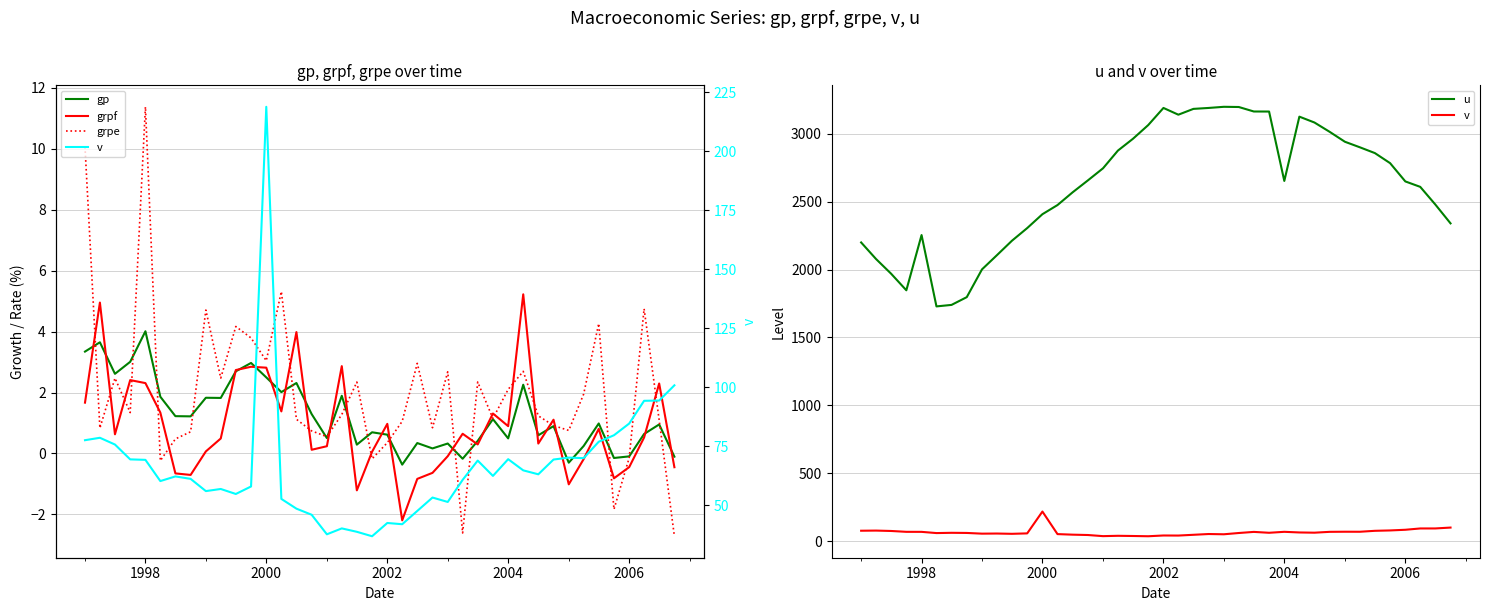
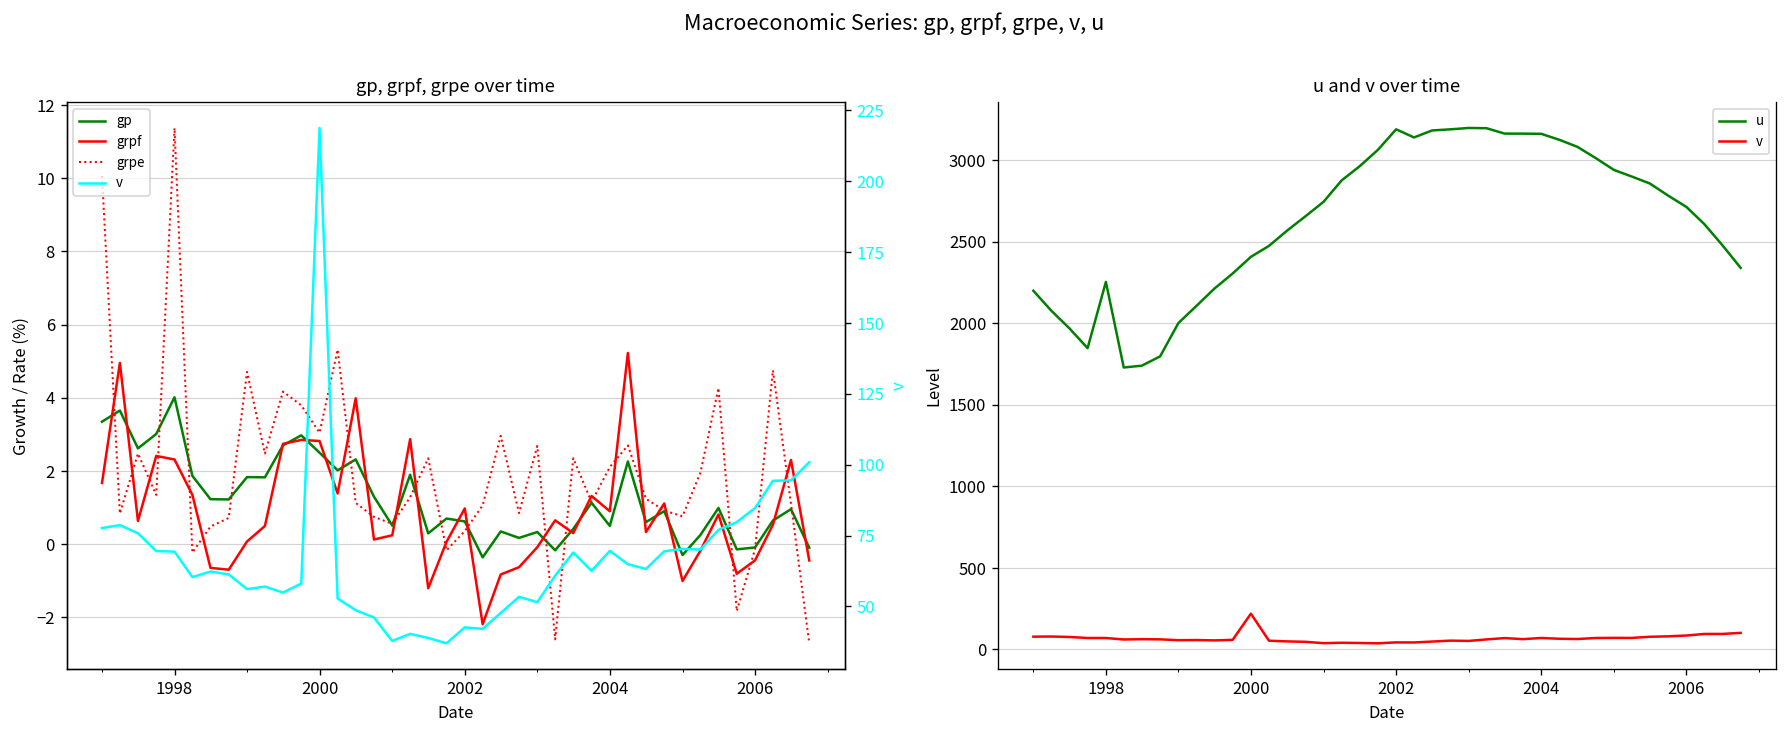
  {
    "u and v over time": {
      "u": {
        "1998": 2250,
        "2000": 2410,
        "2002": 3190,
-       "2004": 2650,
-       "2006": 2650
+       "2004": 3160,
+       "2006": 2710
      },
      "v": {
        "1998": 70,
        "2000": 220,
        "2002": 40,
        "2004": 70,
        "2006": 80
      }
    }
  }
